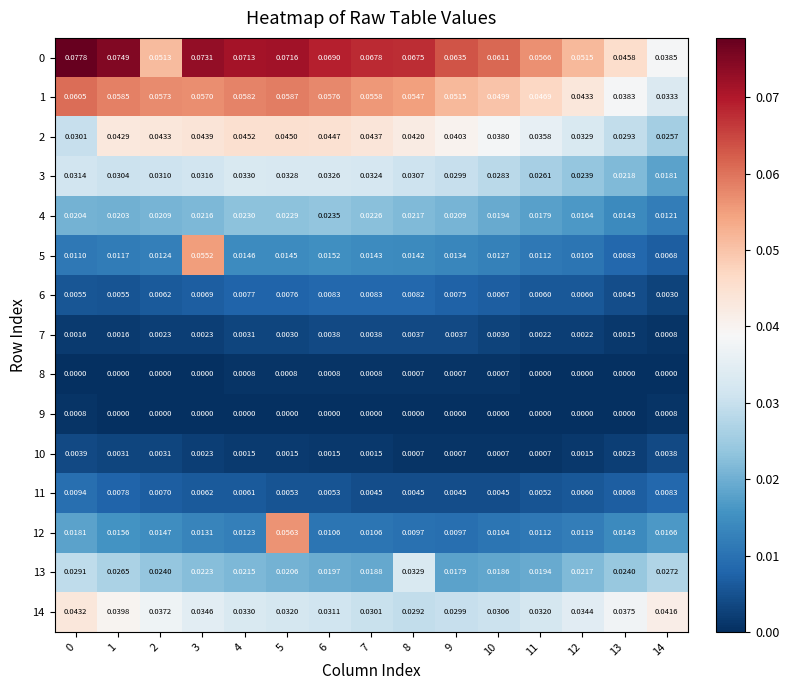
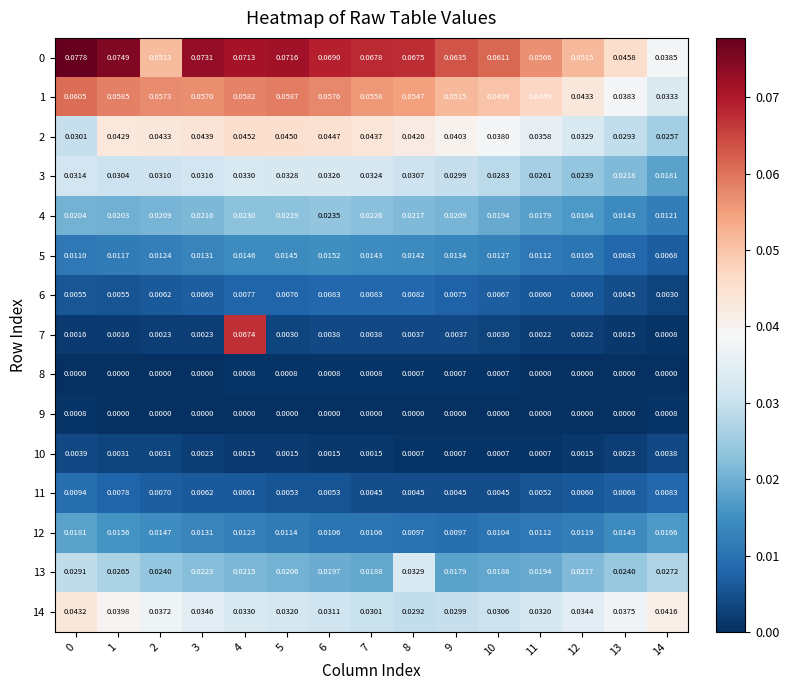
  {
    "5": {
      "0": 0.0110,
      "1": 0.0117,
      "2": 0.0124,
-     "3": 0.0552,
+     "3": 0.0131,
      "4": 0.0146,
      "5": 0.0145,
      "6": 0.0152,
      "7": 0.0143,
      "8": 0.0142,
      "9": 0.0134,
      "10": 0.0127,
      "11": 0.0112,
      "12": 0.0105,
      "13": 0.0083,
      "14": 0.0068
    },
    "7": {
      "0": 0.0016,
      "1": 0.0016,
      "2": 0.0023,
      "3": 0.0023,
-     "4": 0.0031,
+     "4": 0.0674,
      "5": 0.0030,
      "6": 0.0038,
      "7": 0.0038,
      "8": 0.0037,
      "9": 0.0037,
      "10": 0.0030,
      "11": 0.0022,
      "12": 0.0022,
      "13": 0.0015,
      "14": 0.0008
    },
    "12": {
      "0": 0.0181,
      "1": 0.0156,
      "2": 0.0147,
      "3": 0.0131,
      "4": 0.0123,
-     "5": 0.0563,
+     "5": 0.0114,
      "6": 0.0106,
      "7": 0.0106,
      "8": 0.0097,
      "9": 0.0097,
      "10": 0.0104,
      "11": 0.0112,
      "12": 0.0119,
      "13": 0.0143,
      "14": 0.0166
    }
  }
